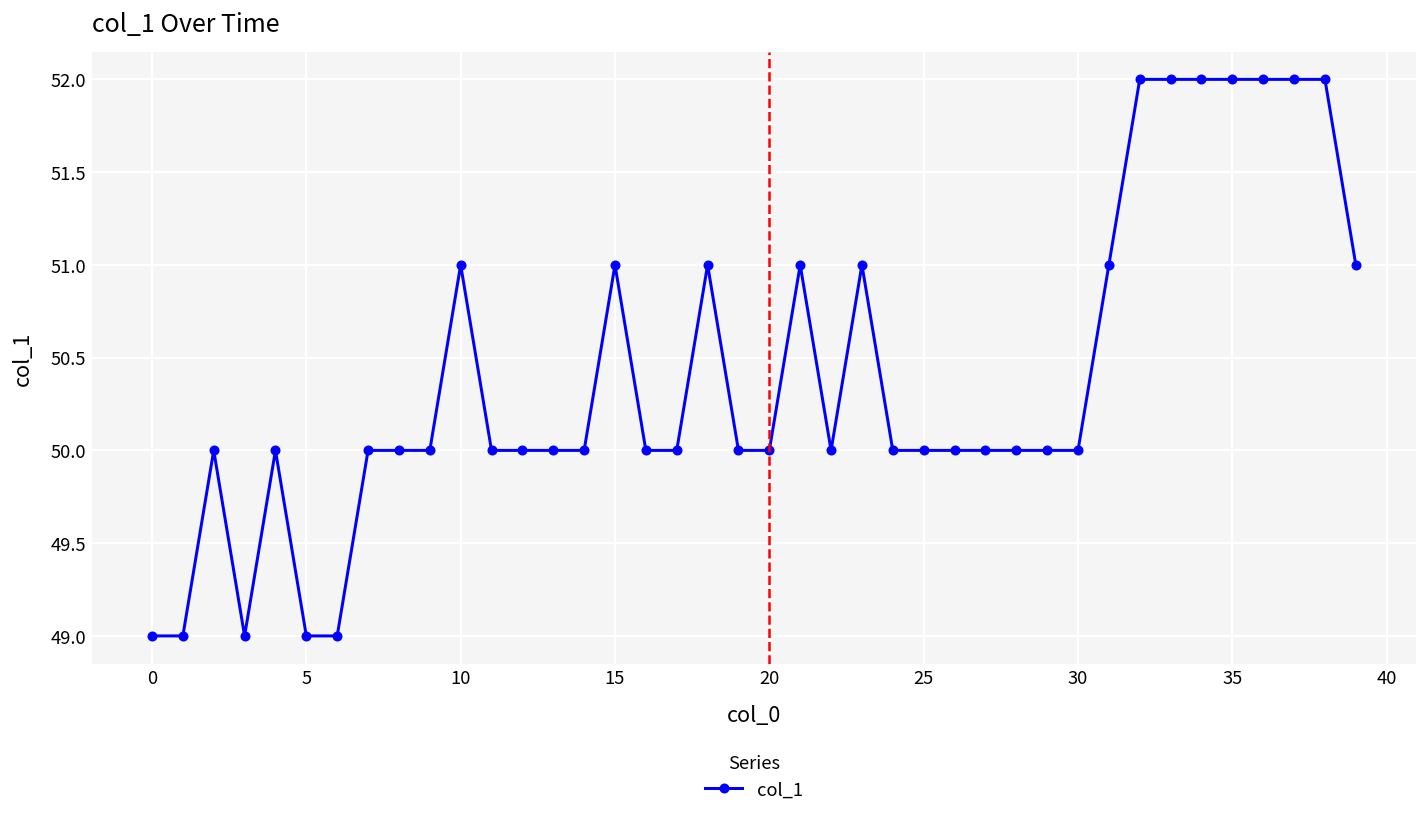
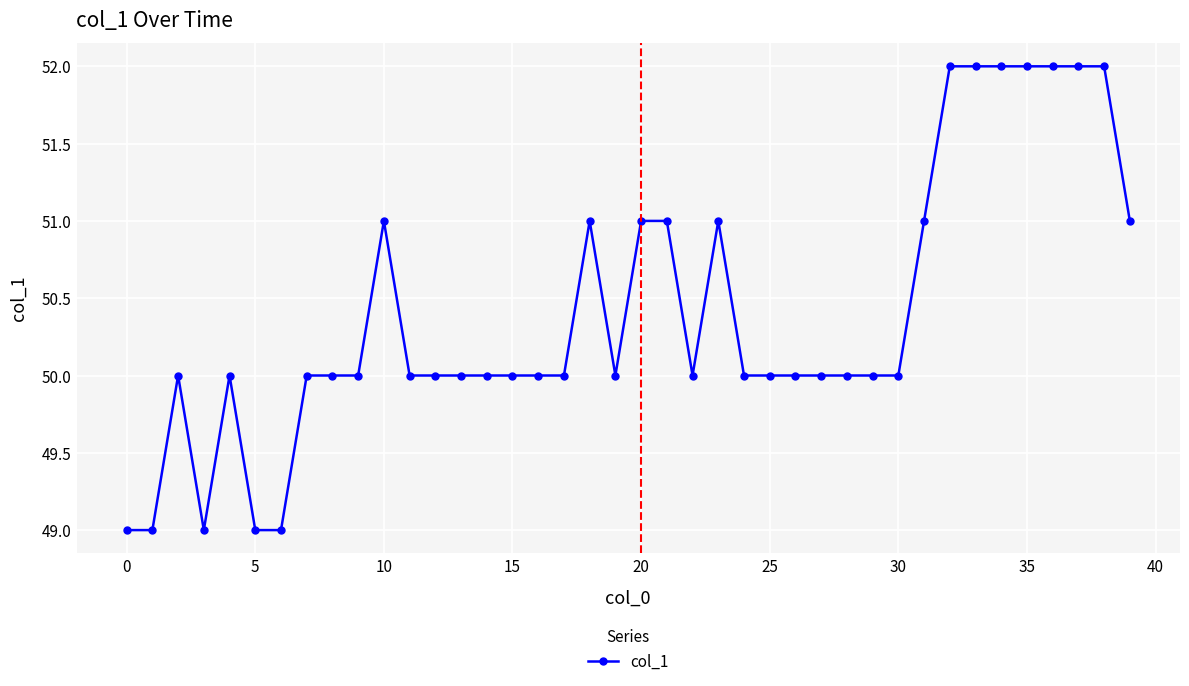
  {
    "0": 49,
    "5": 49,
    "10": 51,
-   "15": 51,
-   "20": 50,
+   "15": 50,
+   "20": 51,
    "25": 50,
    "30": 50,
    "35": 52
  }
